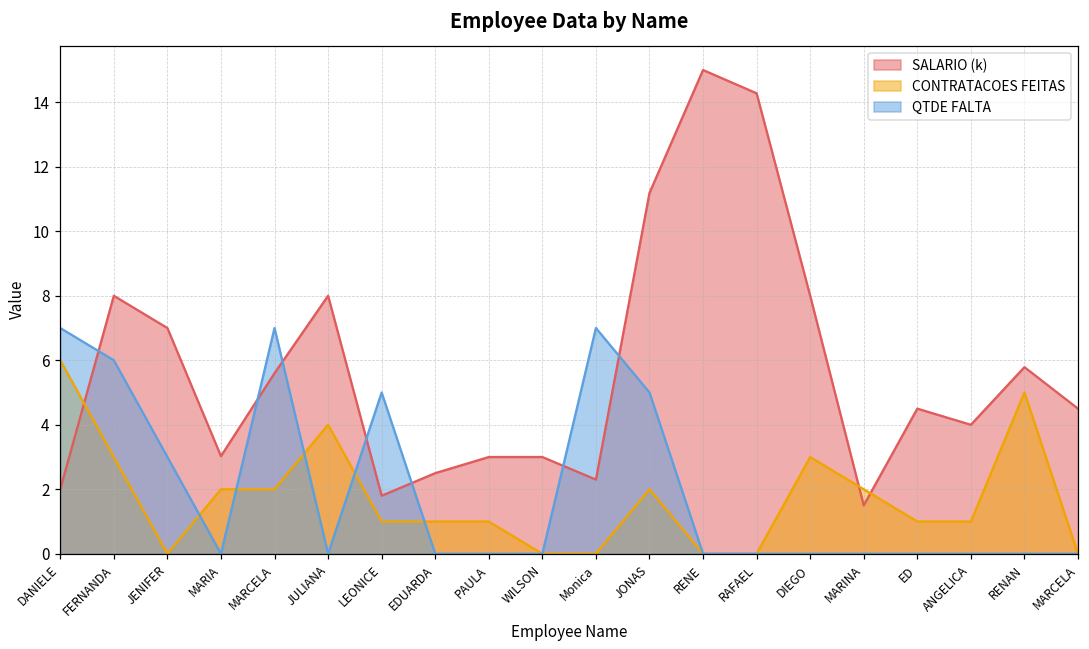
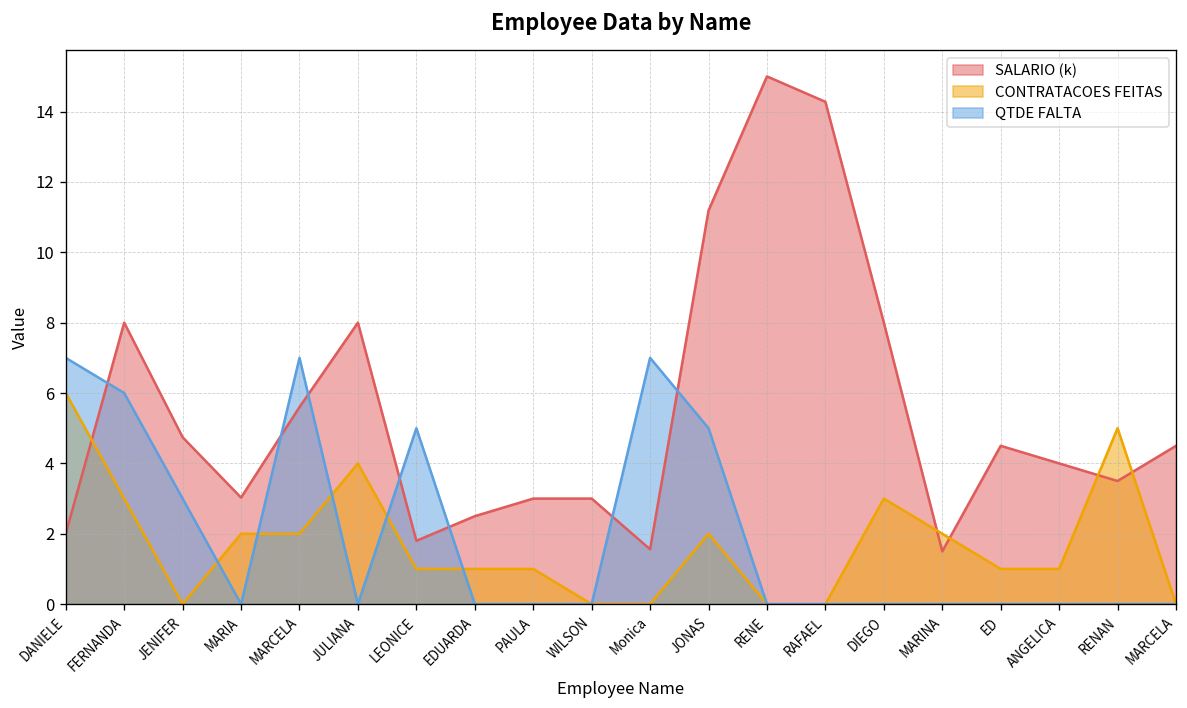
  {
    "SALARIO (k)": {
      "DANIELE": 2.0,
      "FERNANDA": 8.0,
-     "JENIFER": 7.0,
+     "JENIFER": 4.7,
      "MARIA": 3.0,
      "JULIANA": 8.0,
      "LEONICE": 1.8,
      "EDUARDA": 2.5,
      "PAULA": 3.0,
      "WILSON": 3.0,
-     "Monica": 2.3,
+     "Monica": 1.6,
      "JONAS": 11.2,
      "RENE": 15.0,
      "RAFAEL": 14.3,
      "DIEGO": 8.0,
      "MARINA": 1.5,
      "ED": 4.5,
      "ANGELICA": 4.0,
-     "RENAN": 5.8
+     "RENAN": 3.5
    },
    "CONTRATACOES FEITAS": {
      "DANIELE": 6.0,
      "FERNANDA": 3.0,
      "JENIFER": 0.0,
      "MARIA": 2.0,
      "JULIANA": 4.0,
      "LEONICE": 1.0,
      "EDUARDA": 1.0,
      "PAULA": 1.0,
      "Monica": 0.0,
      "JONAS": 2.0,
      "DIEGO": 3.0,
      "MARINA": 2.0,
      "ED": 1.0,
      "ANGELICA": 1.0,
      "RENAN": 5.0
    },
    "QTDE FALTA": {
      "DANIELE": 7.0,
      "FERNANDA": 6.0,
      "JENIFER": 3.0,
      "MARIA": 0.0,
      "JULIANA": 0.0,
      "LEONICE": 5.0,
      "EDUARDA": 0.0,
      "PAULA": 0.0,
      "Monica": 7.0,
      "JONAS": 5.0,
      "DIEGO": 0.0,
      "MARINA": 0.0,
      "ED": 0.0,
      "ANGELICA": 0.0,
      "RENAN": 0.0
    }
  }
